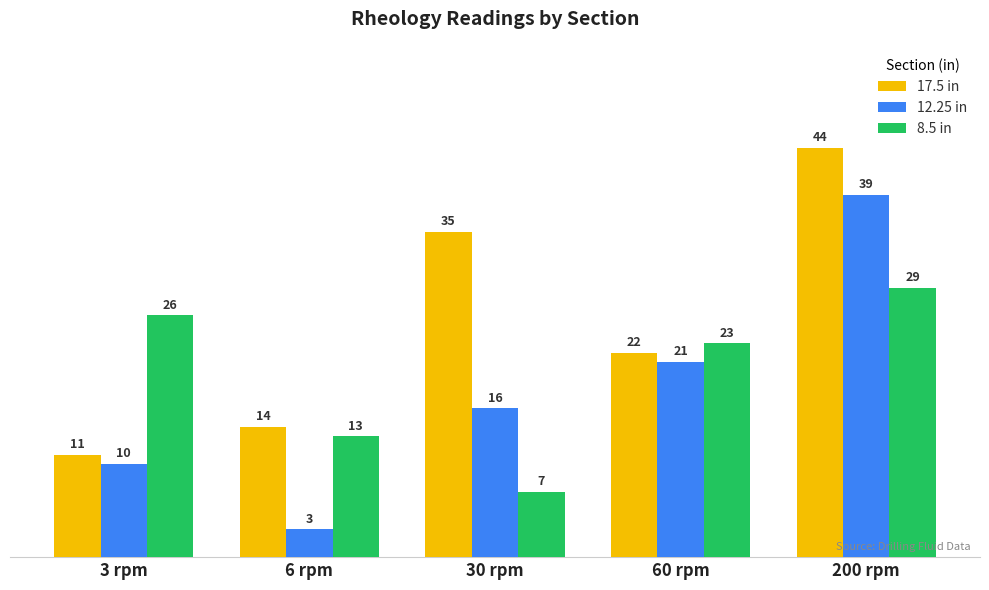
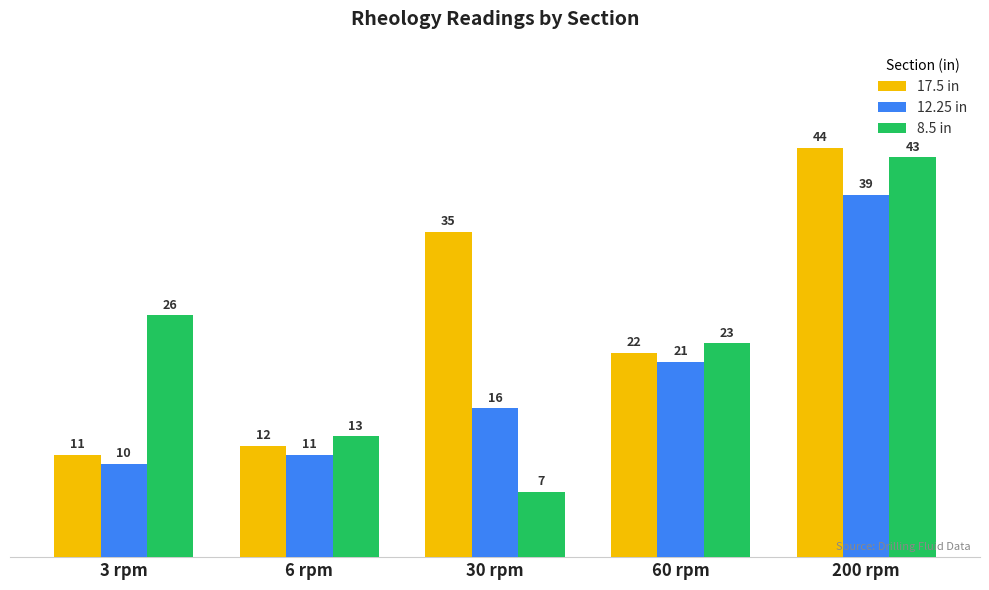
  {
    "17.5 in": {
      "3 rpm": 11,
-     "6 rpm": 14,
+     "6 rpm": 12,
      "30 rpm": 35,
      "60 rpm": 22,
      "200 rpm": 44
    },
    "12.25 in": {
      "3 rpm": 10,
-     "6 rpm": 3,
+     "6 rpm": 11,
      "30 rpm": 16,
      "60 rpm": 21,
      "200 rpm": 39
    },
    "8.5 in": {
      "3 rpm": 26,
      "6 rpm": 13,
      "30 rpm": 7,
      "60 rpm": 23,
-     "200 rpm": 29
+     "200 rpm": 43
    }
  }
